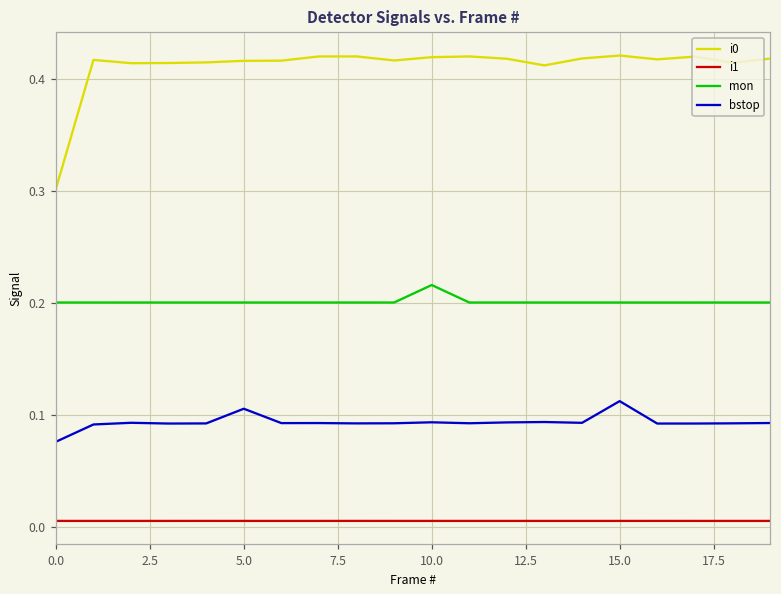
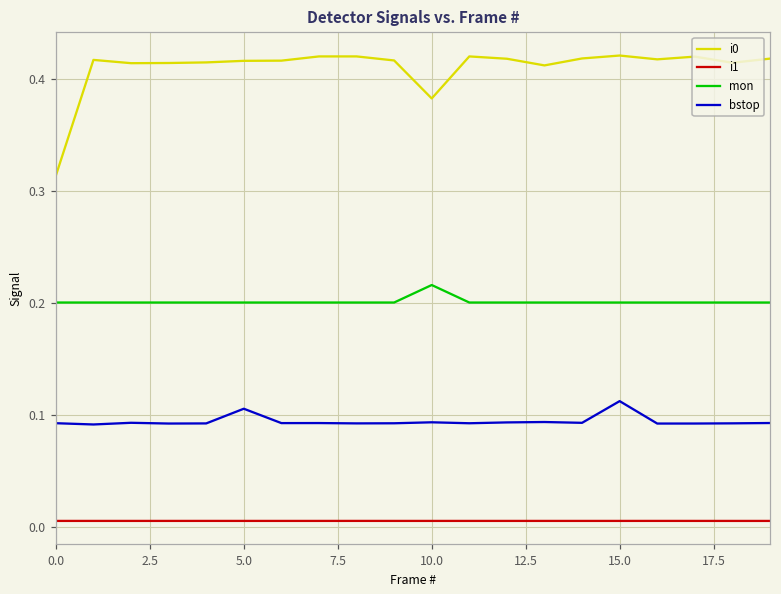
  {
    "i0": {
-     "0.0": 0.302,
+     "0.0": 0.313,
      "5.0": 0.416,
-     "10.0": 0.419,
+     "10.0": 0.382,
      "15.0": 0.421
    },
    "i1": {
      "0.0": 0.006,
      "5.0": 0.006,
      "10.0": 0.006,
      "15.0": 0.006
    },
    "mon": {
      "0.0": 0.200,
      "5.0": 0.200,
      "10.0": 0.216,
      "15.0": 0.200
    },
    "bstop": {
-     "0.0": 0.076,
+     "0.0": 0.093,
      "5.0": 0.106,
      "10.0": 0.093,
      "15.0": 0.112
    }
  }
